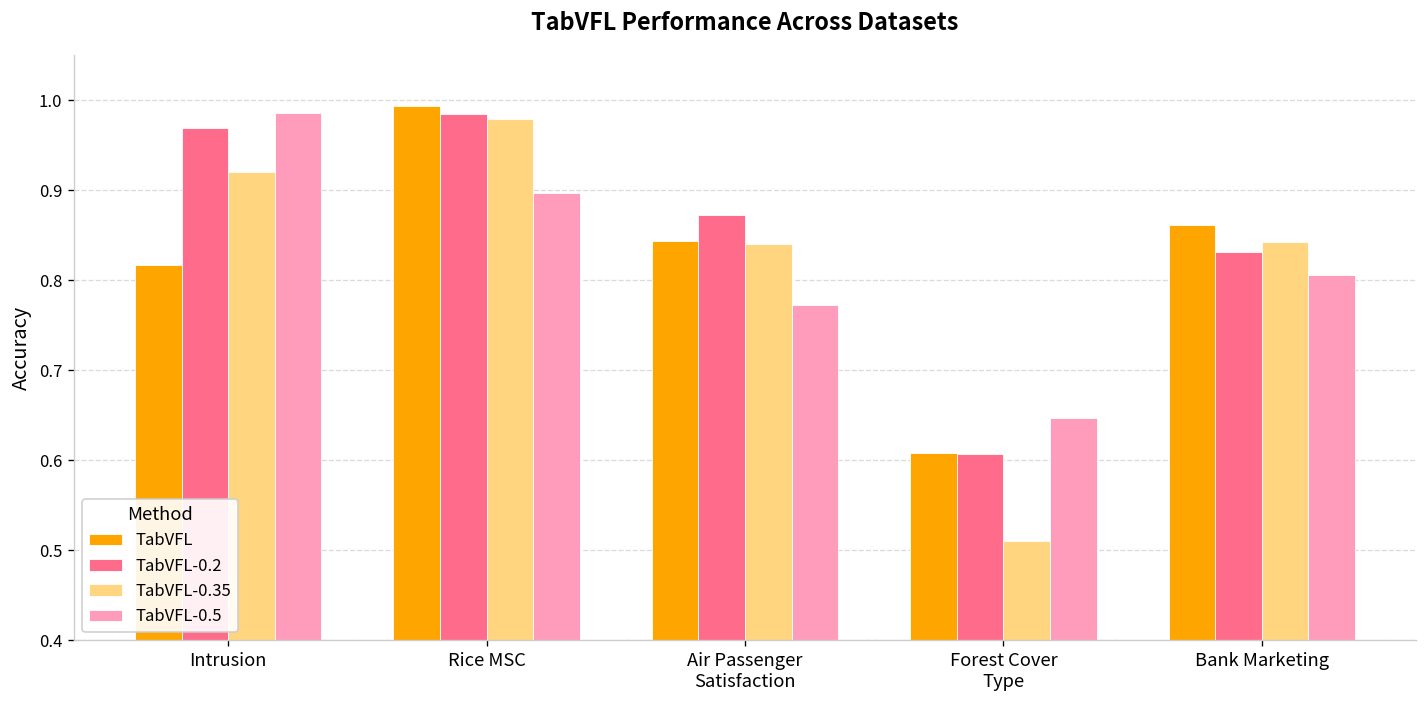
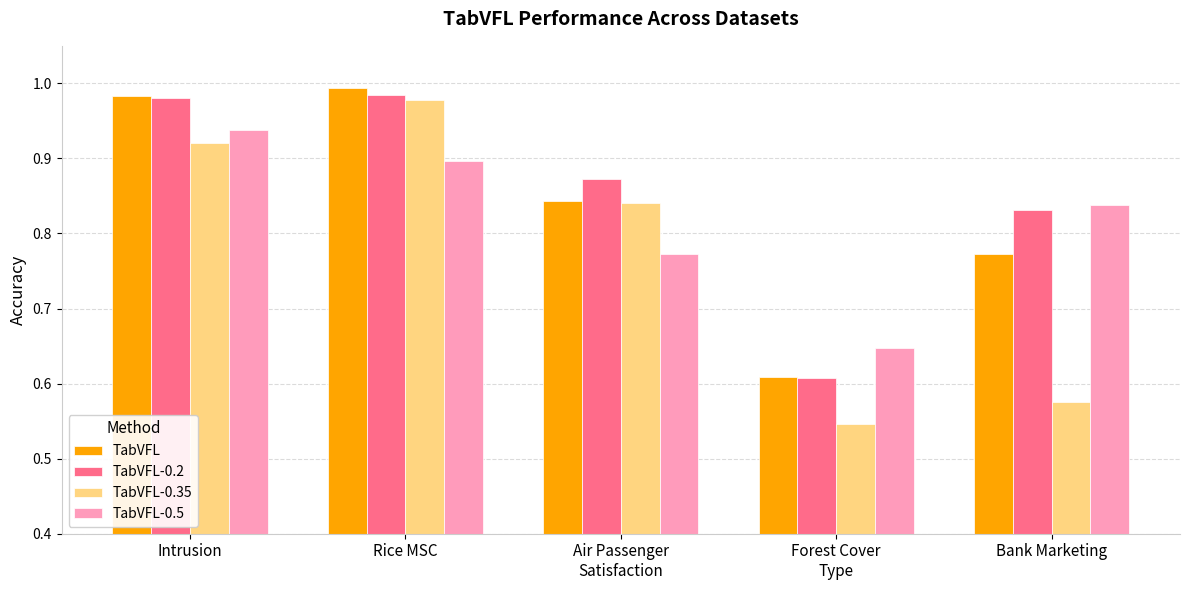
  {
    "TabVFL": {
-     "Intrusion": 0.82,
+     "Intrusion": 0.98,
      "Rice MSC": 0.99,
      "Air Passenger Satisfaction": 0.84,
      "Forest Cover Type": 0.61,
-     "Bank Marketing": 0.86
+     "Bank Marketing": 0.77
    },
    "TabVFL-0.2": {
-     "Intrusion": 0.97,
+     "Intrusion": 0.98,
      "Rice MSC": 0.98,
      "Air Passenger Satisfaction": 0.87,
      "Forest Cover Type": 0.61,
      "Bank Marketing": 0.83
    },
    "TabVFL-0.35": {
      "Intrusion": 0.92,
      "Rice MSC": 0.98,
      "Air Passenger Satisfaction": 0.84,
-     "Forest Cover Type": 0.51,
-     "Bank Marketing": 0.84
+     "Forest Cover Type": 0.55,
+     "Bank Marketing": 0.58
    },
    "TabVFL-0.5": {
-     "Intrusion": 0.99,
+     "Intrusion": 0.94,
      "Rice MSC": 0.90,
      "Air Passenger Satisfaction": 0.77,
      "Forest Cover Type": 0.65,
-     "Bank Marketing": 0.81
+     "Bank Marketing": 0.84
    }
  }
